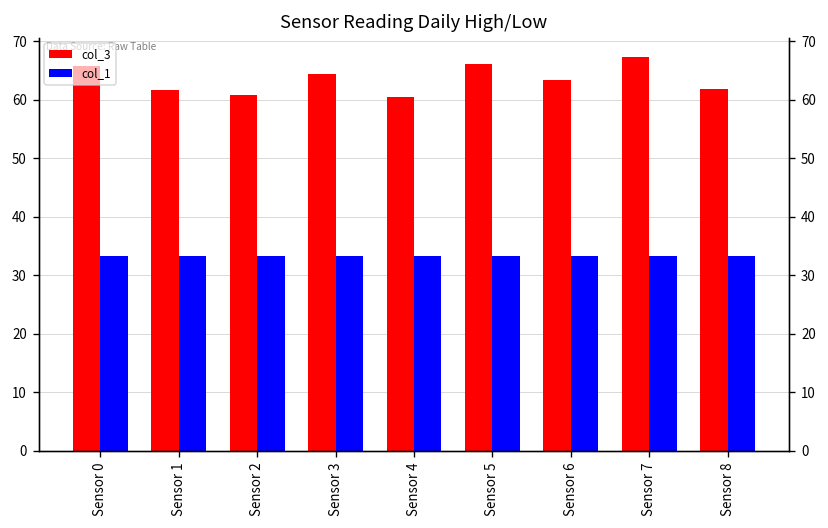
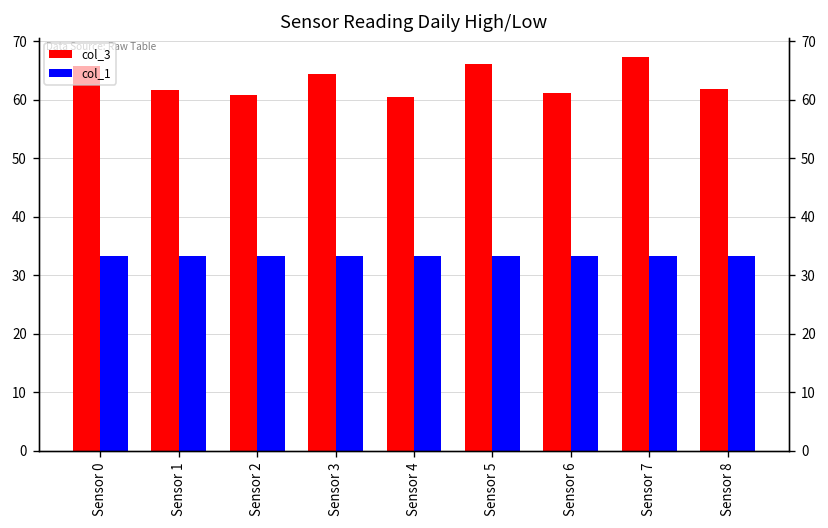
  {
    "col_3": {
      "Sensor 1": 62,
      "Sensor 2": 61,
      "Sensor 3": 64,
      "Sensor 4": 60,
      "Sensor 5": 66,
-     "Sensor 6": 63,
+     "Sensor 6": 61,
      "Sensor 7": 67,
      "Sensor 8": 62
    },
    "col_1": {
      "Sensor 0": 33,
      "Sensor 1": 33,
      "Sensor 2": 33,
      "Sensor 3": 33,
      "Sensor 4": 33,
      "Sensor 5": 33,
      "Sensor 6": 33,
      "Sensor 7": 33,
      "Sensor 8": 33
    }
  }
